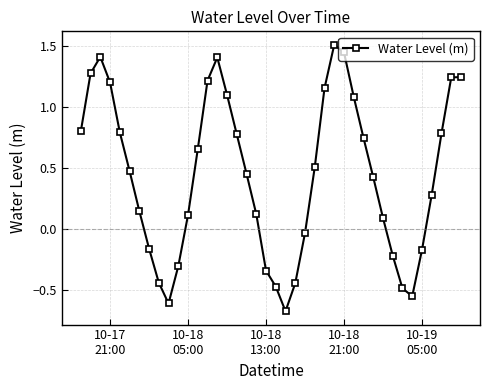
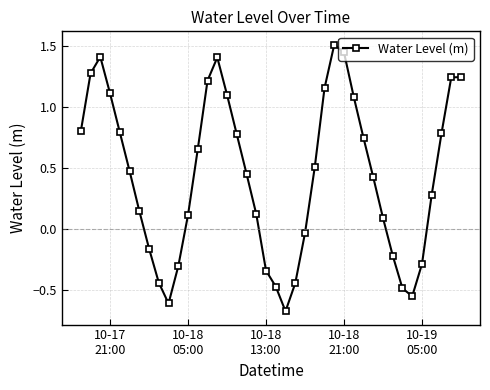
  {
-   "10-17 21:00": 1.20,
+   "10-17 21:00": 1.11,
    "10-18 05:00": 0.11,
    "10-18 13:00": -0.34,
-   "10-19 05:00": -0.17
+   "10-19 05:00": -0.29
  }
